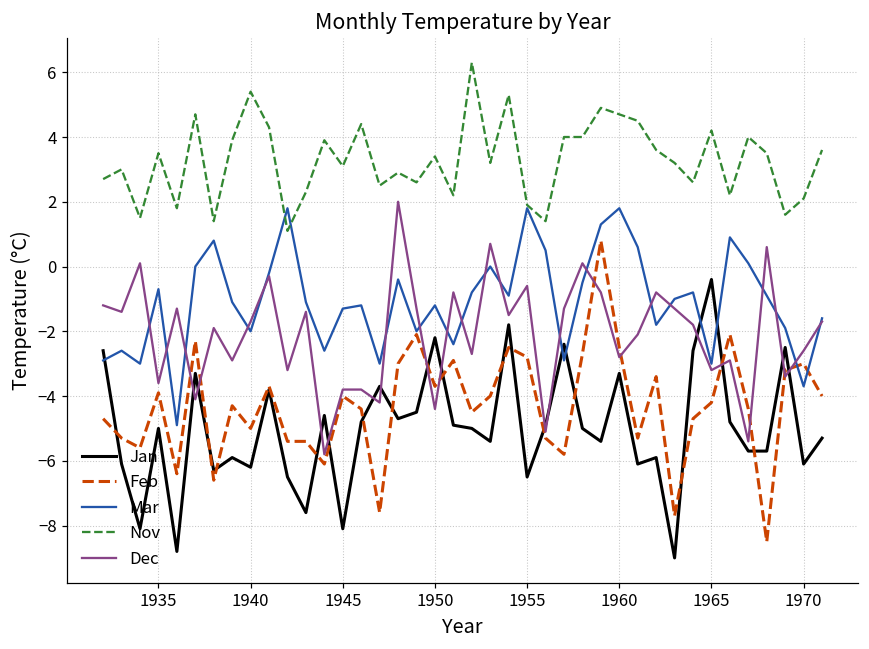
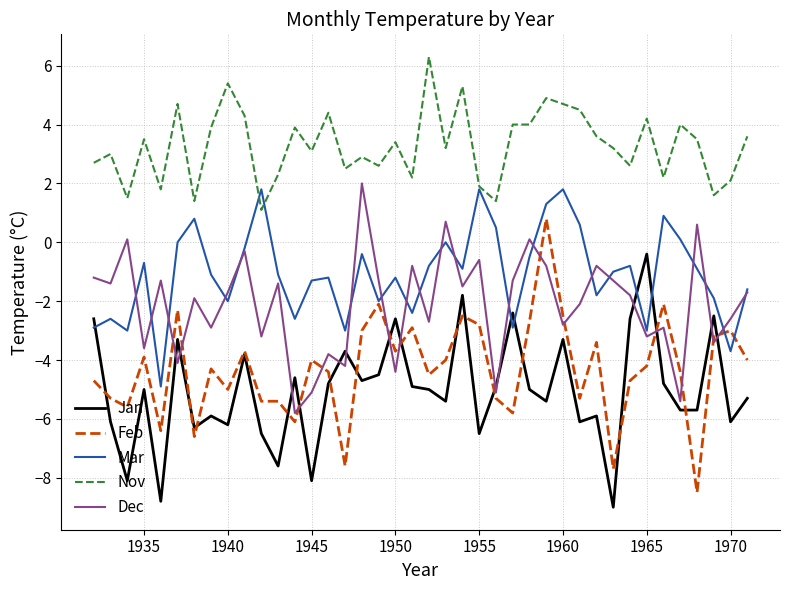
  {
    "Jan": {
      "1935": -5.0,
      "1940": -6.2,
      "1945": -8.1,
-     "1950": -2.2,
+     "1950": -2.6,
      "1955": -6.5,
      "1960": -3.3,
      "1965": -0.4,
      "1970": -6.1
    },
    "Feb": {
      "1935": -3.9,
      "1940": -5.0,
      "1945": -4.0,
      "1950": -3.7,
      "1955": -2.8,
      "1960": -2.5,
      "1965": -4.2,
      "1970": -3.0
    },
    "Mar": {
      "1935": -0.7,
      "1940": -2.0,
      "1945": -1.3,
      "1950": -1.2,
      "1955": 1.8,
      "1960": 1.8,
      "1965": -3.0,
      "1970": -3.7
    },
    "Nov": {
      "1935": 3.5,
      "1940": 5.4,
      "1945": 3.1,
      "1950": 3.4,
      "1955": 1.9,
      "1960": 4.7,
      "1965": 4.2,
      "1970": 2.1
    },
    "Dec": {
      "1935": -3.6,
      "1940": -1.7,
-     "1945": -3.8,
+     "1945": -5.1,
      "1950": -4.4,
      "1955": -0.6,
      "1960": -2.8,
      "1965": -3.2,
      "1970": -2.6
    }
  }
